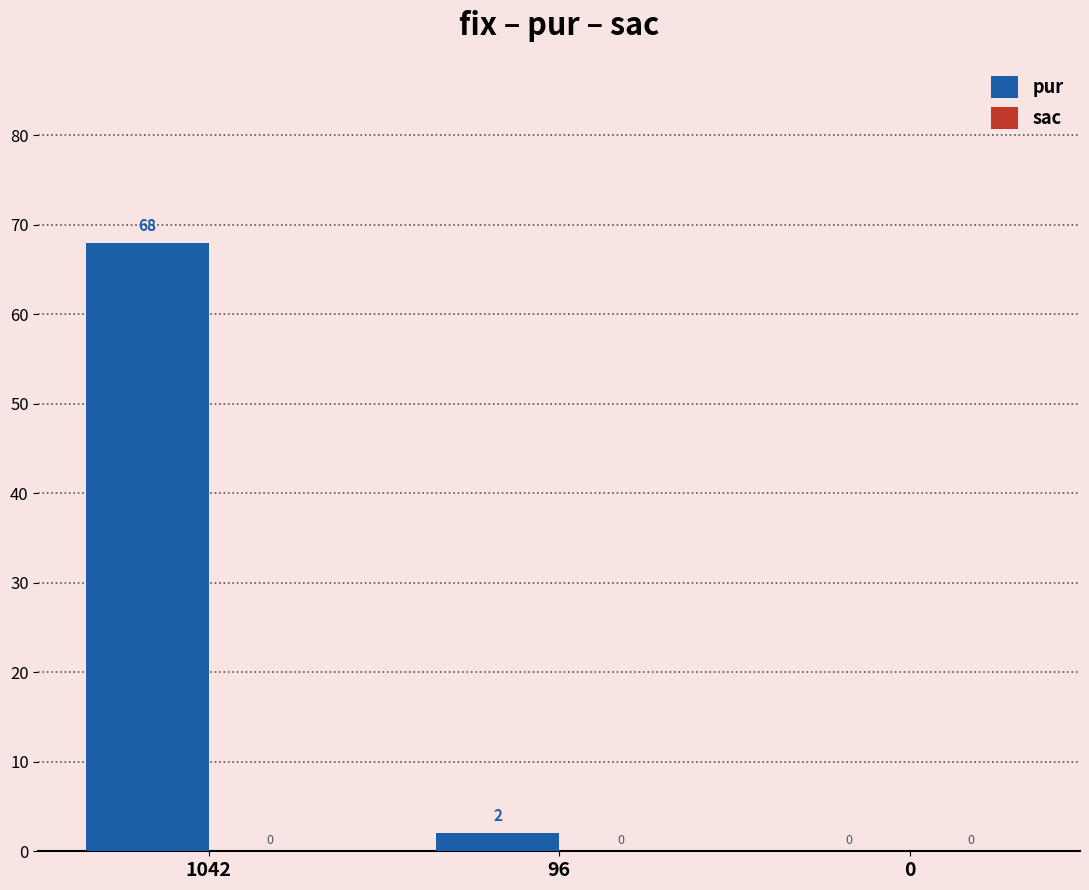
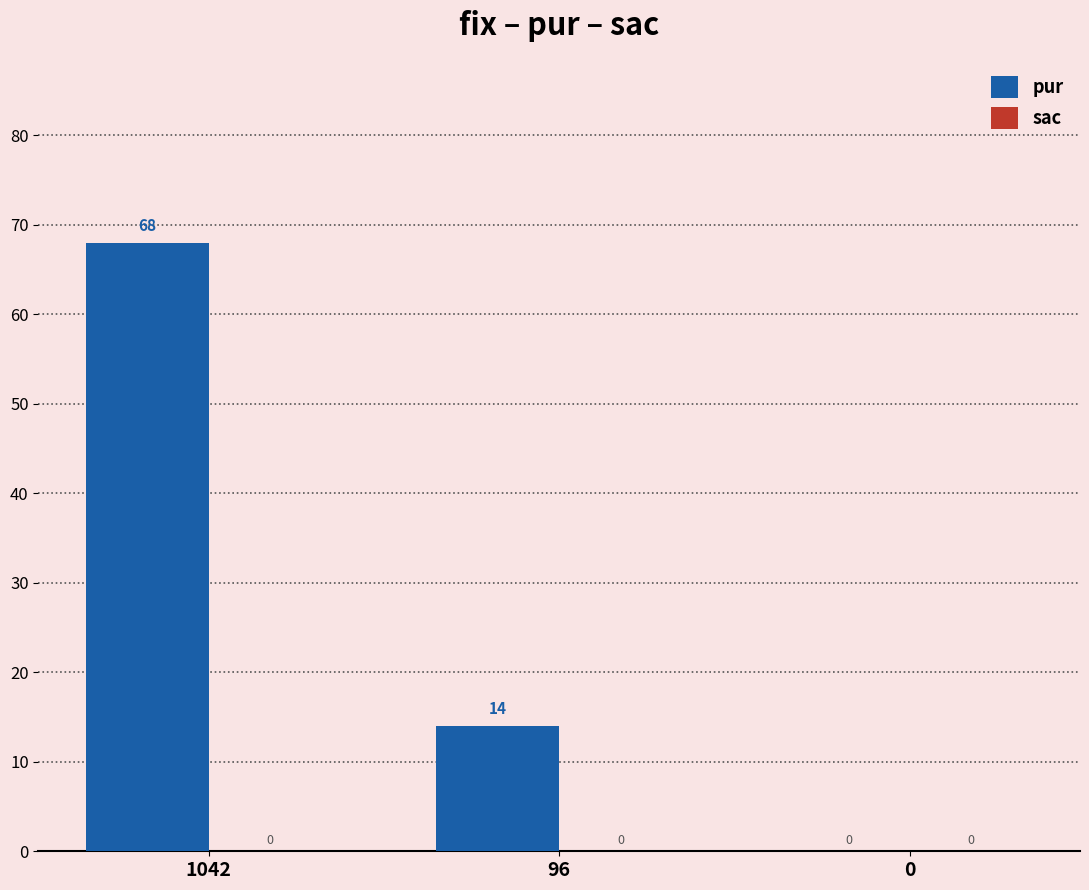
  {
    "pur": {
      "1042": 68,
-     "96": 2,
+     "96": 14,
      "0": 0
    },
    "sac": {
      "1042": 0,
      "96": 0,
      "0": 0
    }
  }
